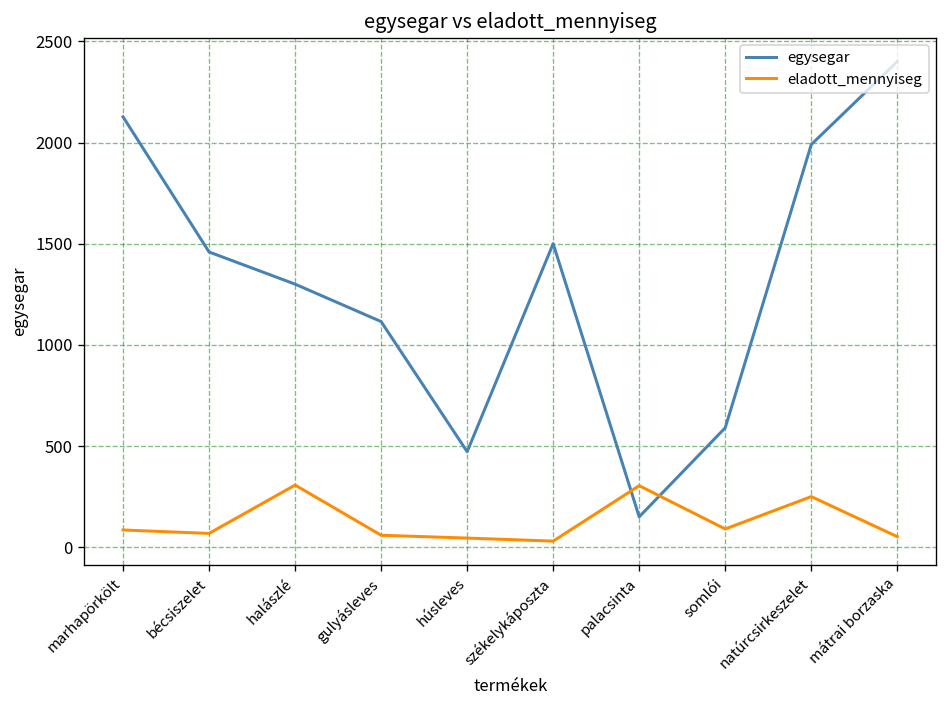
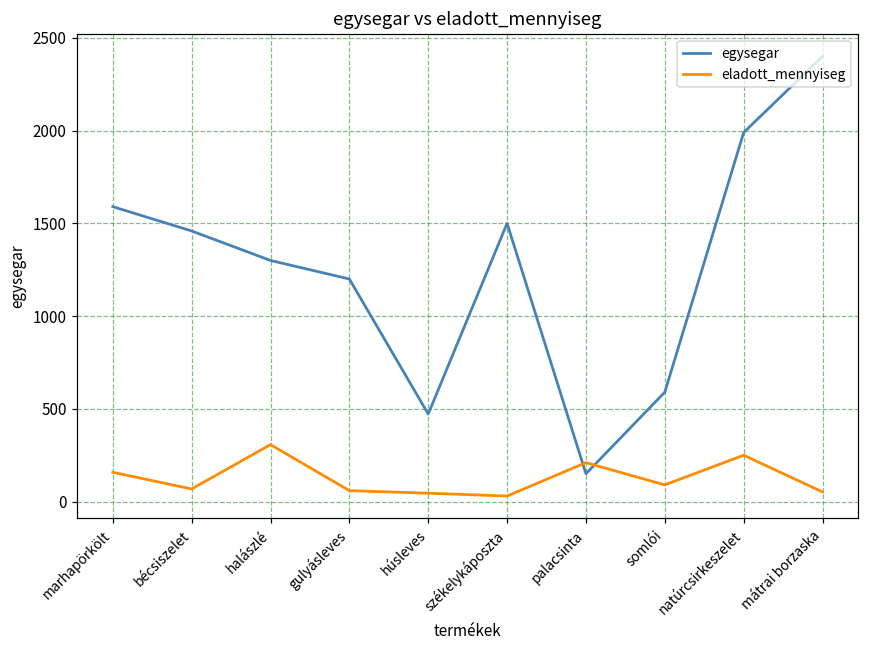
  {
    "egysegar": {
-     "marhapörkölt": 2130,
+     "marhapörkölt": 1590,
      "bécsiszelet": 1460,
      "halászlé": 1300,
-     "gulyásleves": 1120,
+     "gulyásleves": 1200,
      "húsleves": 470,
      "székelykáposzta": 1500,
      "palacsinta": 150,
      "somlói": 590,
      "natúrcsirkeszelet": 1990
    },
    "eladott_mennyiseg": {
-     "marhapörkölt": 90,
+     "marhapörkölt": 160,
      "bécsiszelet": 70,
      "halászlé": 310,
      "gulyásleves": 60,
      "húsleves": 50,
      "székelykáposzta": 30,
-     "palacsinta": 300,
+     "palacsinta": 210,
      "somlói": 90,
      "natúrcsirkeszelet": 250,
      "mátrai borzaska": 50
    }
  }
